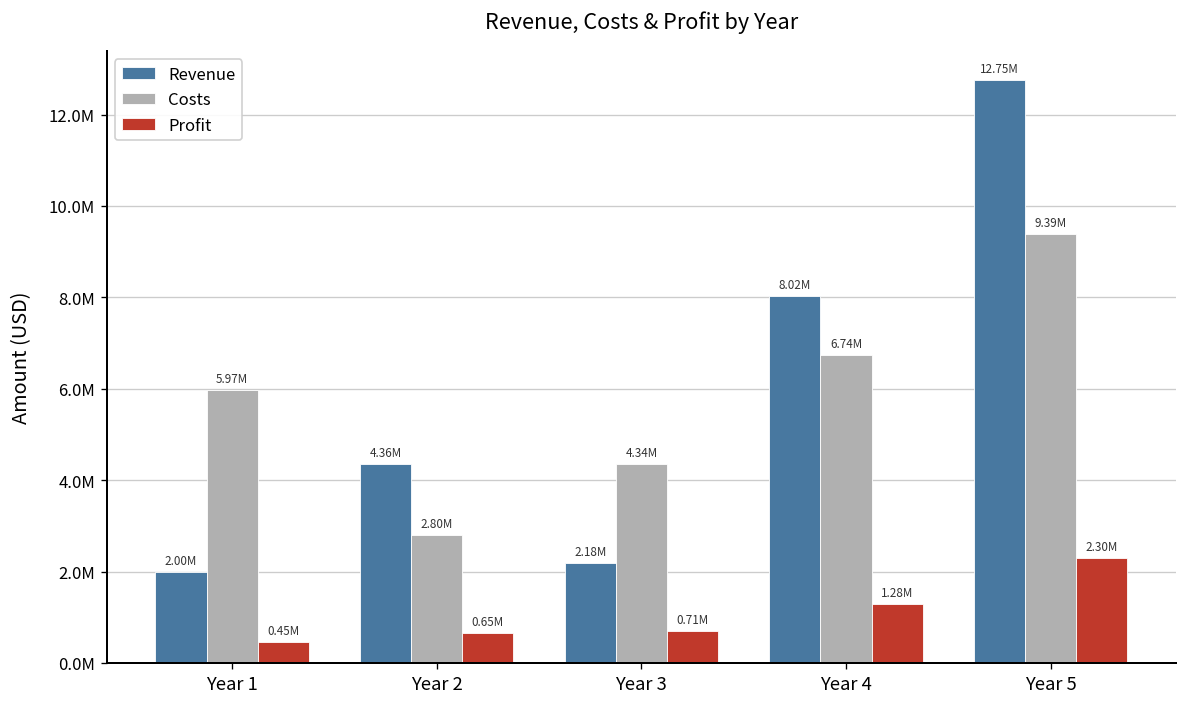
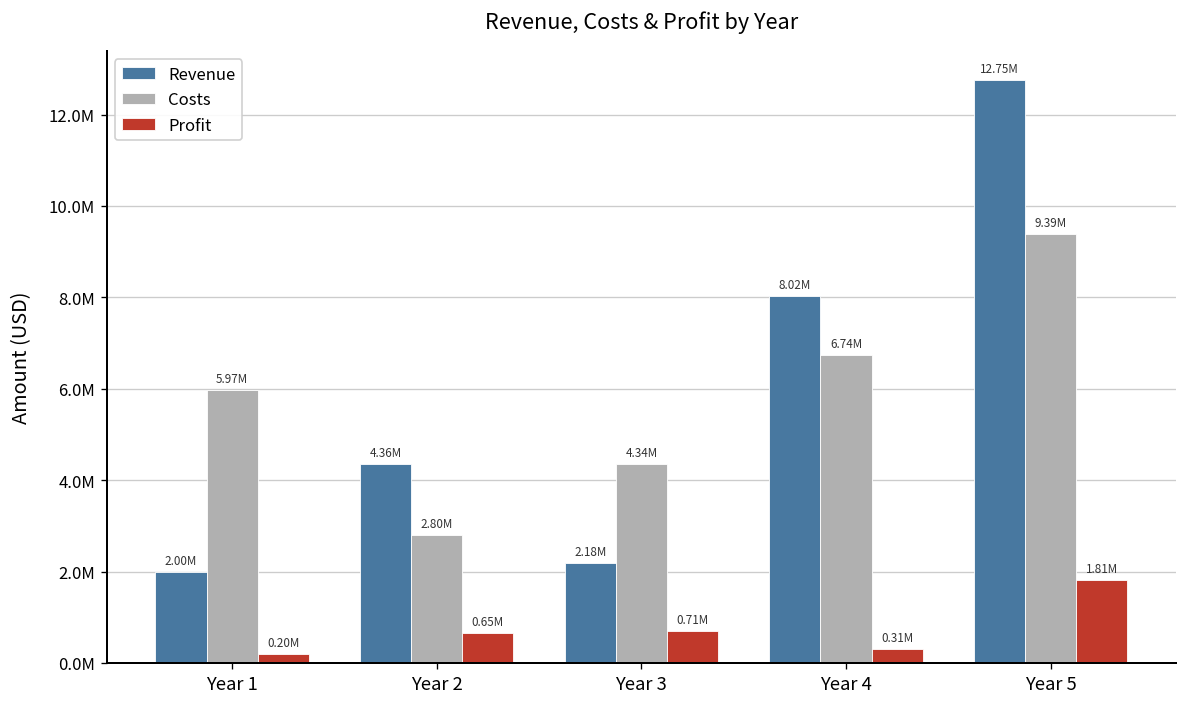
  {
    "Revenue": {
      "Year 1": "2.00M",
      "Year 2": "4.36M",
      "Year 3": "2.18M",
      "Year 4": "8.02M",
      "Year 5": "12.75M"
    },
    "Costs": {
      "Year 1": "5.97M",
      "Year 2": "2.80M",
      "Year 3": "4.34M",
      "Year 4": "6.74M",
      "Year 5": "9.39M"
    },
    "Profit": {
-     "Year 1": "0.45M",
+     "Year 1": "0.20M",
      "Year 2": "0.65M",
      "Year 3": "0.71M",
-     "Year 4": "1.28M",
-     "Year 5": "2.30M"
+     "Year 4": "0.31M",
+     "Year 5": "1.81M"
    }
  }
